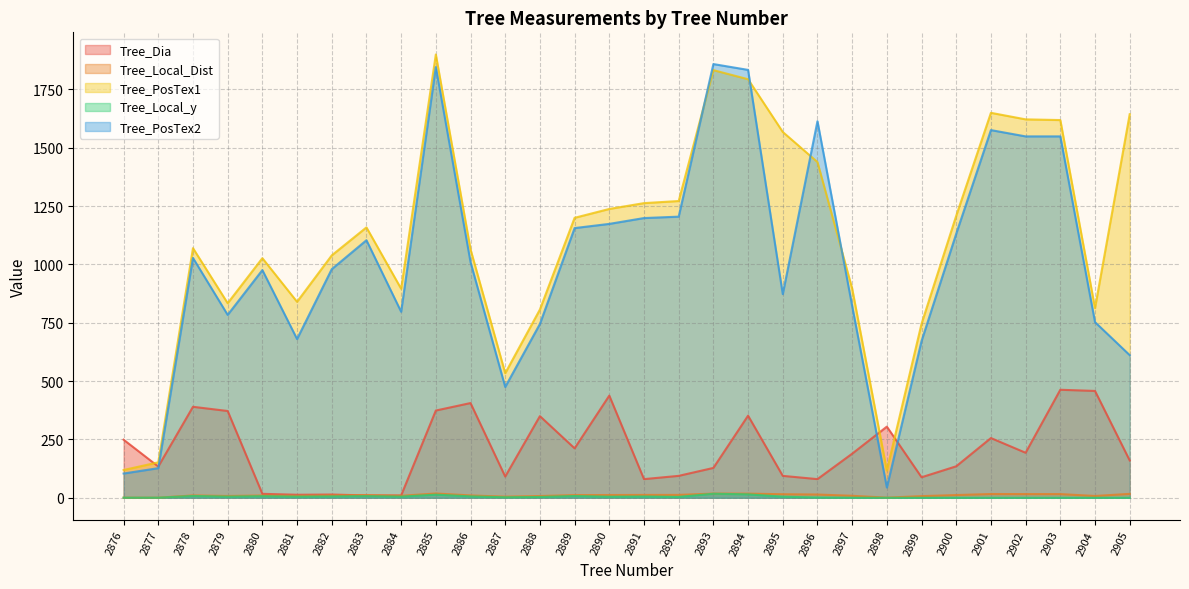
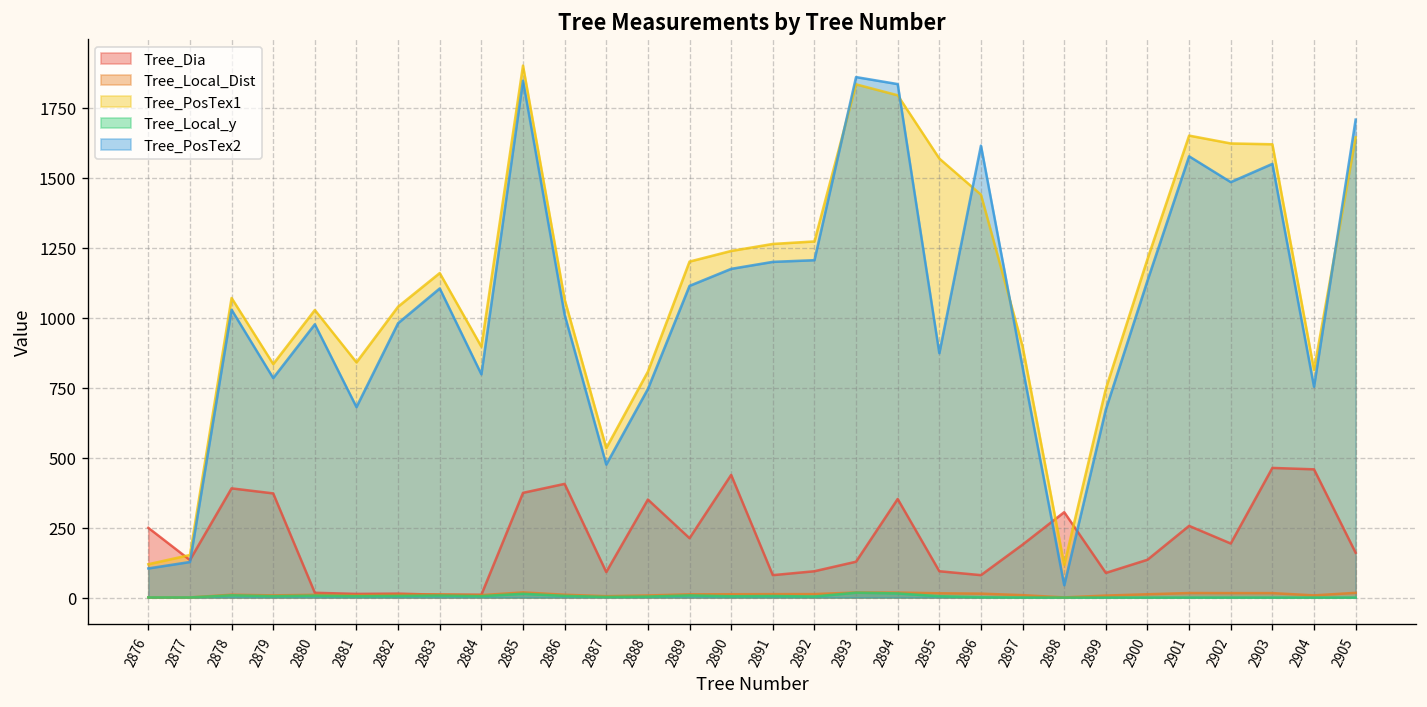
  {
    "Tree_Local_y": {
      "2896": 0,
      "2900": 0,
      "2901": 0,
      "2902": 0,
      "2903": 0,
      "2905": 0
    },
    "Tree_PosTex2": {
      "2876": 100,
      "2878": 1030,
      "2879": 780,
      "2880": 980,
      "2881": 680,
      "2882": 980,
      "2883": 1100,
      "2884": 800,
      "2885": 1850,
      "2886": 1010,
      "2887": 480,
      "2888": 750,
-     "2889": 1160,
+     "2889": 1110,
      "2890": 1170,
      "2891": 1200,
      "2892": 1210,
      "2893": 1860,
      "2894": 1830,
      "2895": 870,
      "2896": 1610,
      "2897": 820,
      "2898": 40,
      "2899": 670,
      "2900": 1130,
      "2901": 1580,
-     "2902": 1550,
+     "2902": 1480,
      "2903": 1550,
      "2904": 750,
-     "2905": 610
+     "2905": 1710
    }
  }
